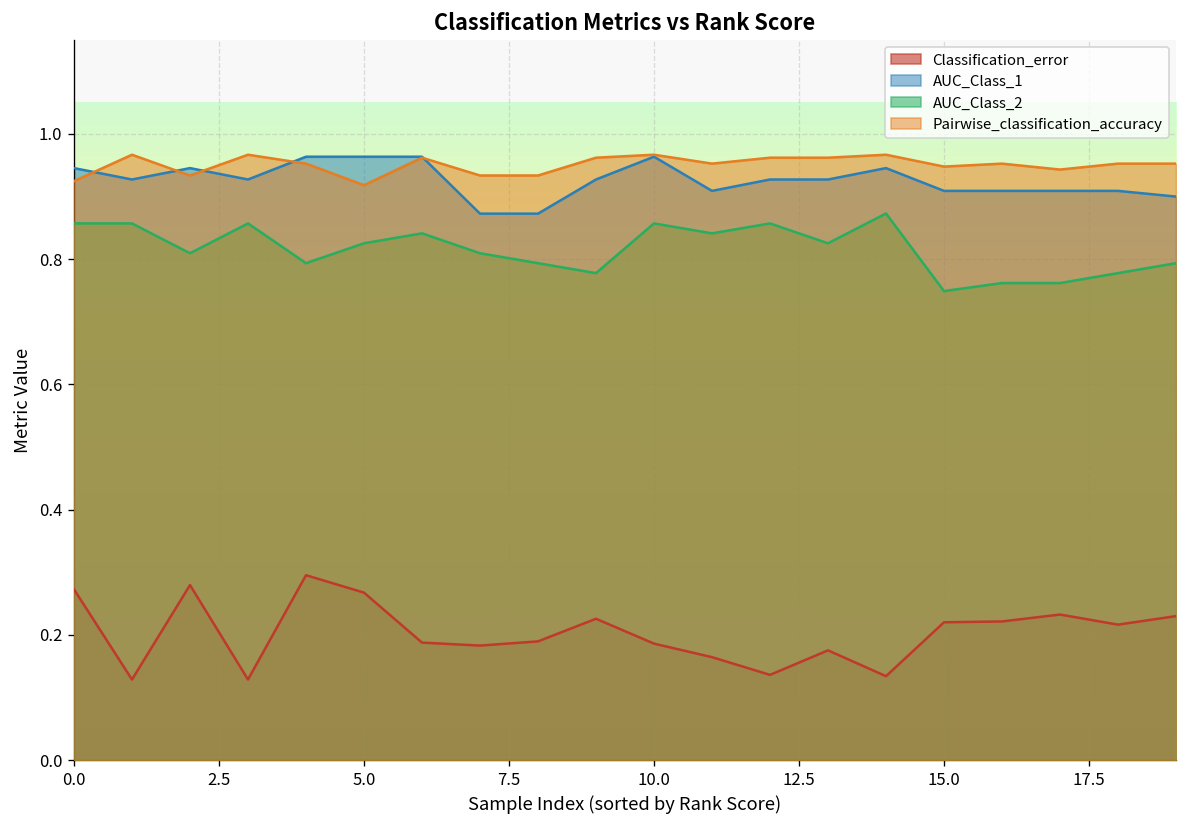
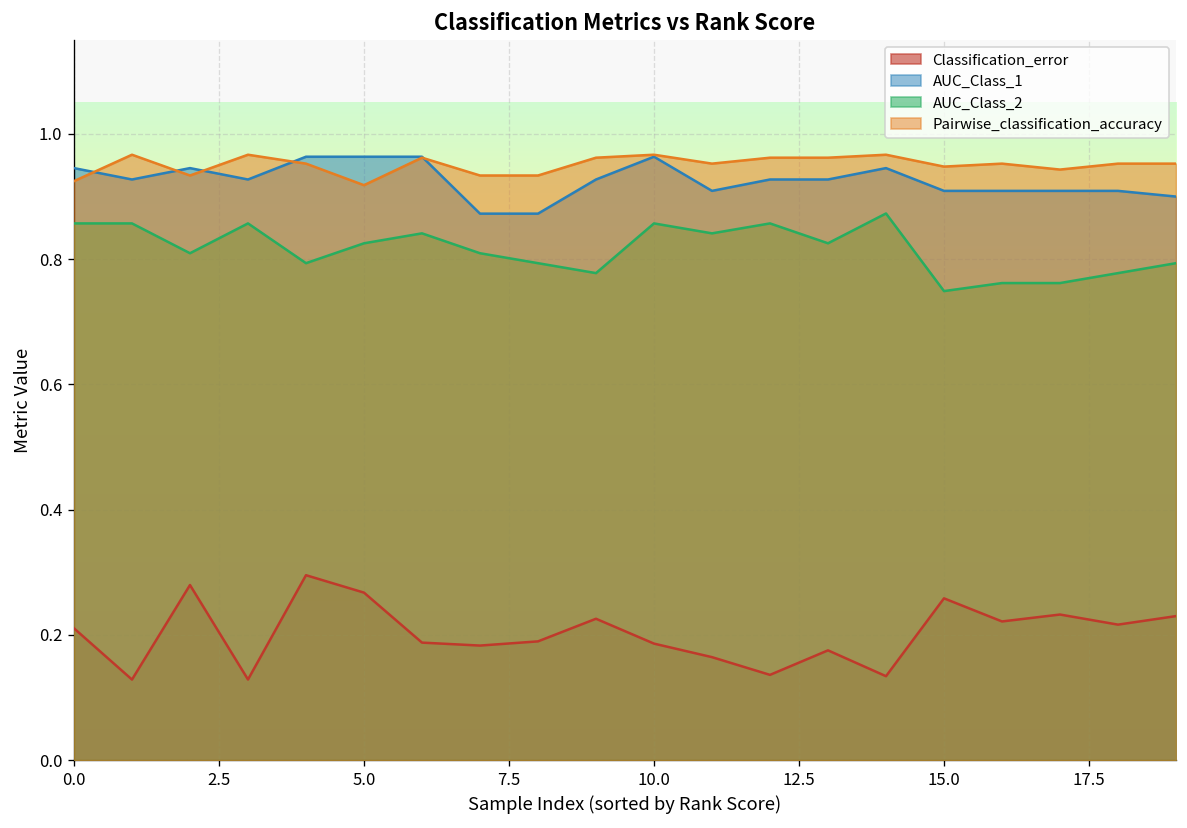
  {
    "Classification_error": {
-     "0.0": 0.27,
+     "0.0": 0.21,
      "5.0": 0.27,
      "10.0": 0.19,
-     "15.0": 0.22
+     "15.0": 0.26
    },
    "AUC_Class_1": {
      "0.0": 0.95,
      "5.0": 0.96,
      "15.0": 0.91
    },
    "AUC_Class_2": {
      "0.0": 0.86,
      "5.0": 0.83,
      "10.0": 0.86,
      "15.0": 0.75
    },
    "Pairwise_classification_accuracy": {
      "0.0": 0.92,
      "5.0": 0.92,
      "15.0": 0.95
    }
  }
